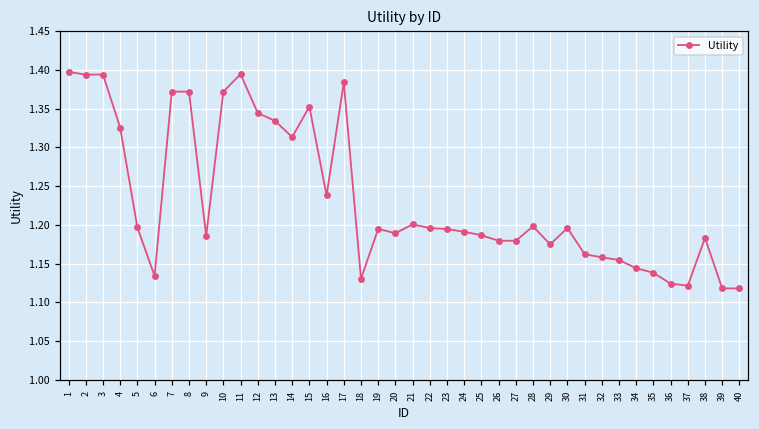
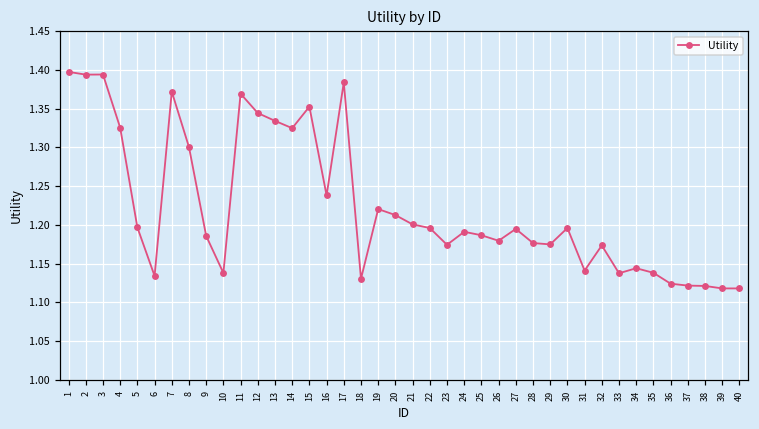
  {
    "1": 1.40,
    "2": 1.39,
    "3": 1.39,
    "4": 1.33,
    "5": 1.20,
    "6": 1.13,
    "7": 1.37,
-   "8": 1.37,
+   "8": 1.30,
    "9": 1.19,
-   "10": 1.37,
-   "11": 1.39,
+   "10": 1.14,
+   "11": 1.37,
    "12": 1.34,
    "13": 1.33,
-   "14": 1.31,
+   "14": 1.32,
    "15": 1.35,
    "16": 1.24,
    "17": 1.38,
    "18": 1.13,
-   "19": 1.19,
-   "20": 1.19,
+   "19": 1.22,
+   "20": 1.21,
    "21": 1.20,
    "22": 1.20,
-   "23": 1.19,
+   "23": 1.17,
    "24": 1.19,
    "25": 1.19,
    "26": 1.18,
-   "27": 1.18,
-   "28": 1.20,
+   "27": 1.19,
+   "28": 1.18,
    "29": 1.17,
    "30": 1.20,
-   "31": 1.16,
-   "32": 1.16,
-   "33": 1.15,
+   "31": 1.14,
+   "32": 1.17,
+   "33": 1.14,
    "34": 1.14,
    "35": 1.14,
    "36": 1.12,
    "37": 1.12,
-   "38": 1.18,
+   "38": 1.12,
    "39": 1.12,
    "40": 1.12
  }
